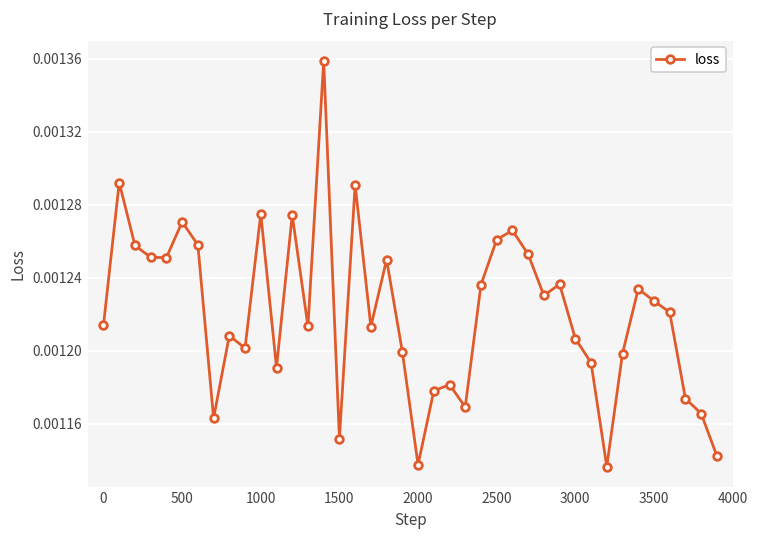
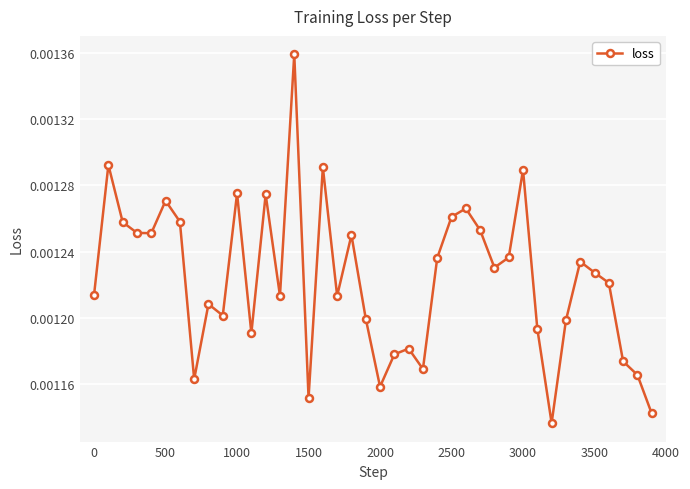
  {
    "0": 0.001214,
    "500": 0.001271,
    "1000": 0.001275,
    "1500": 0.001152,
-   "2000": 0.001137,
+   "2000": 0.001159,
    "2500": 0.001261,
-   "3000": 0.001207,
+   "3000": 0.001289,
    "3500": 0.001227
  }
